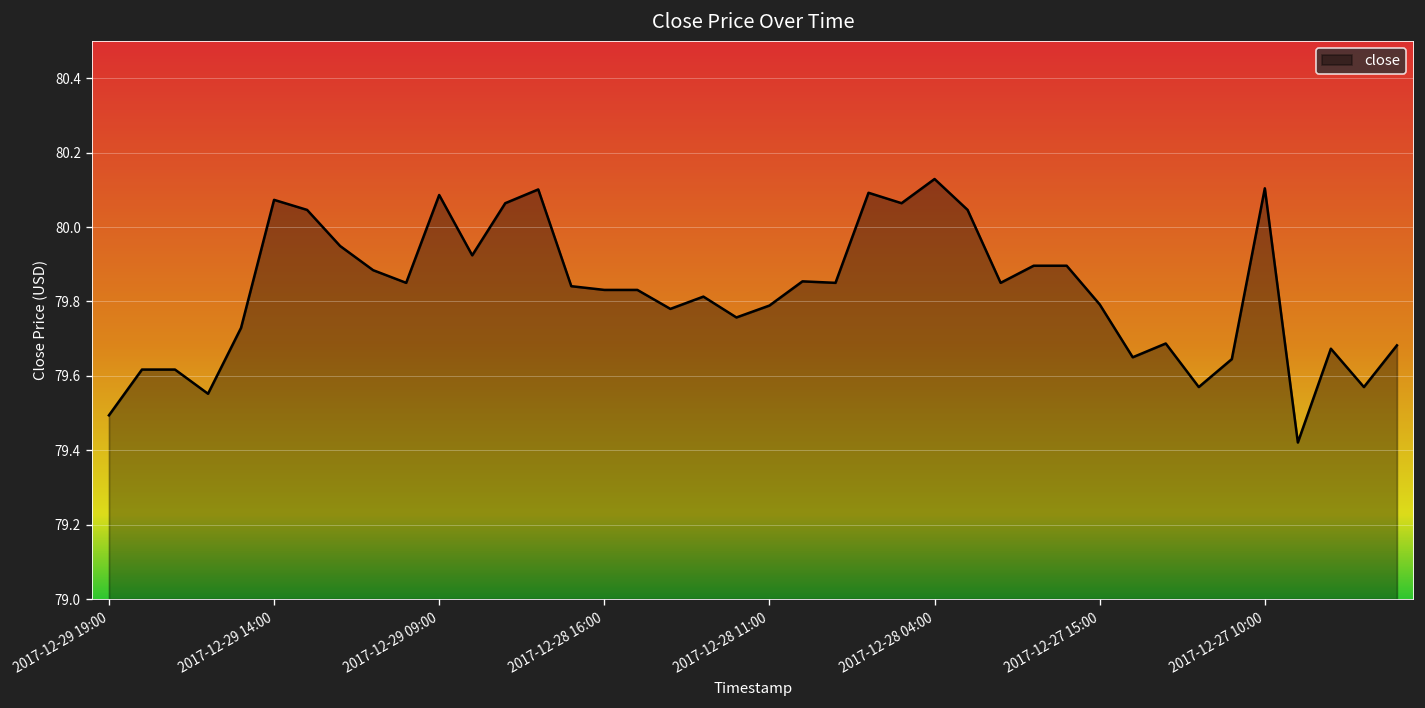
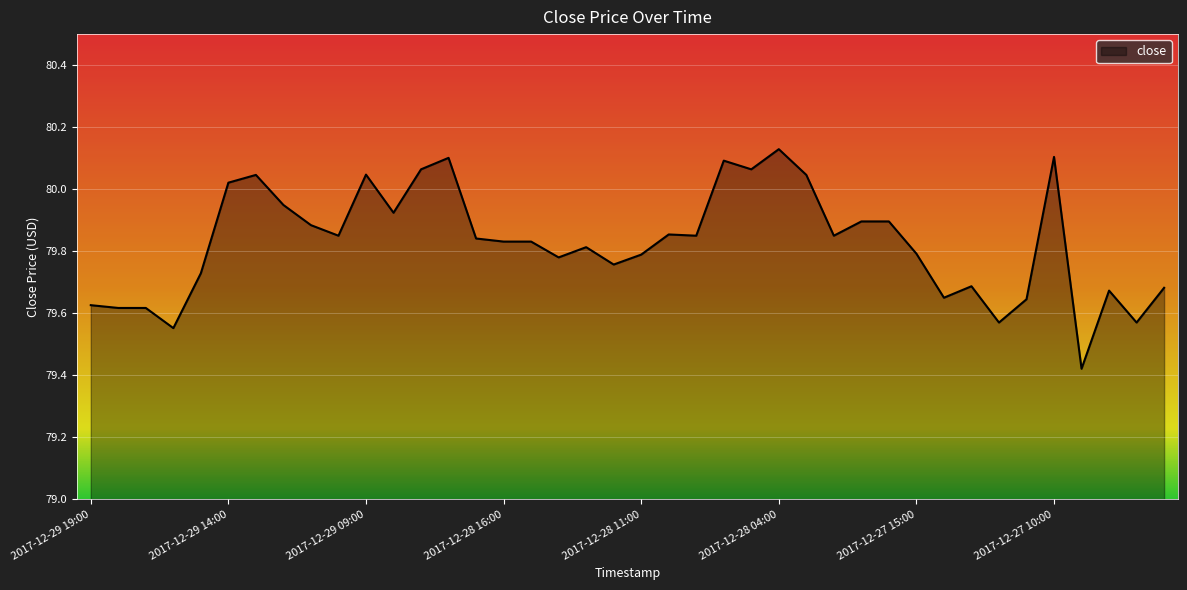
  {
-   "2017-12-29 19:00": 79.49,
-   "2017-12-29 14:00": 80.07,
-   "2017-12-29 09:00": 80.09,
+   "2017-12-29 19:00": 79.63,
+   "2017-12-29 14:00": 80.02,
+   "2017-12-29 09:00": 80.05,
    "2017-12-28 16:00": 79.83,
    "2017-12-28 11:00": 79.79,
    "2017-12-28 04:00": 80.13,
    "2017-12-27 15:00": 79.79,
    "2017-12-27 10:00": 80.10
  }
